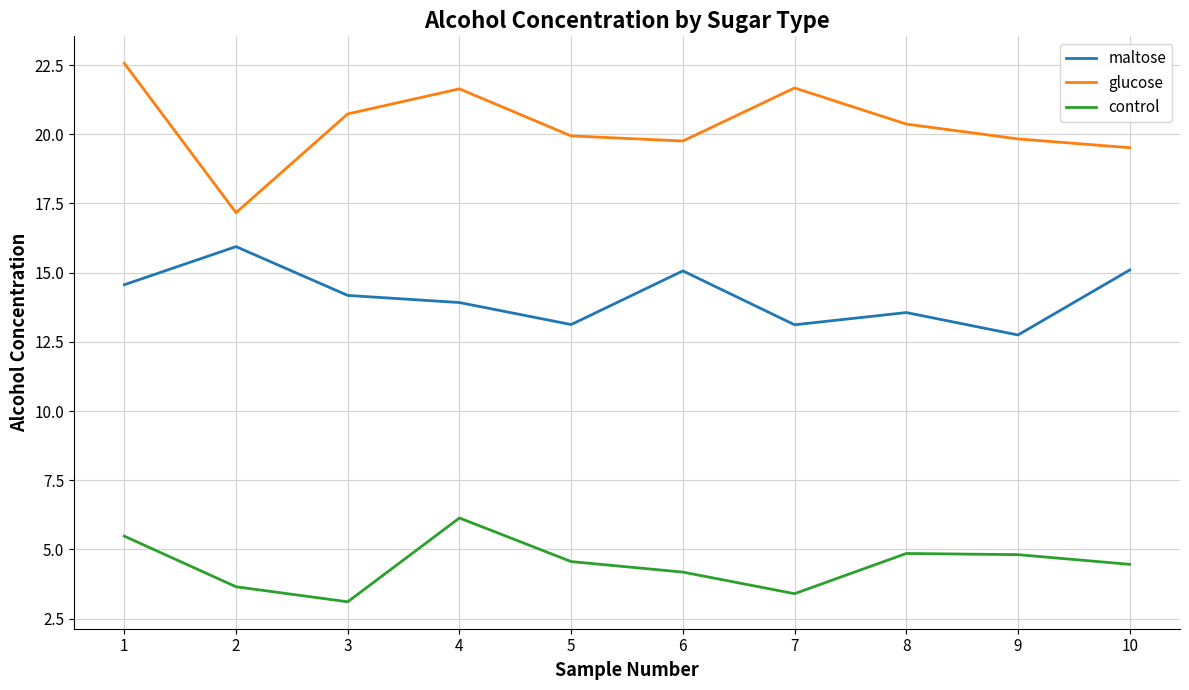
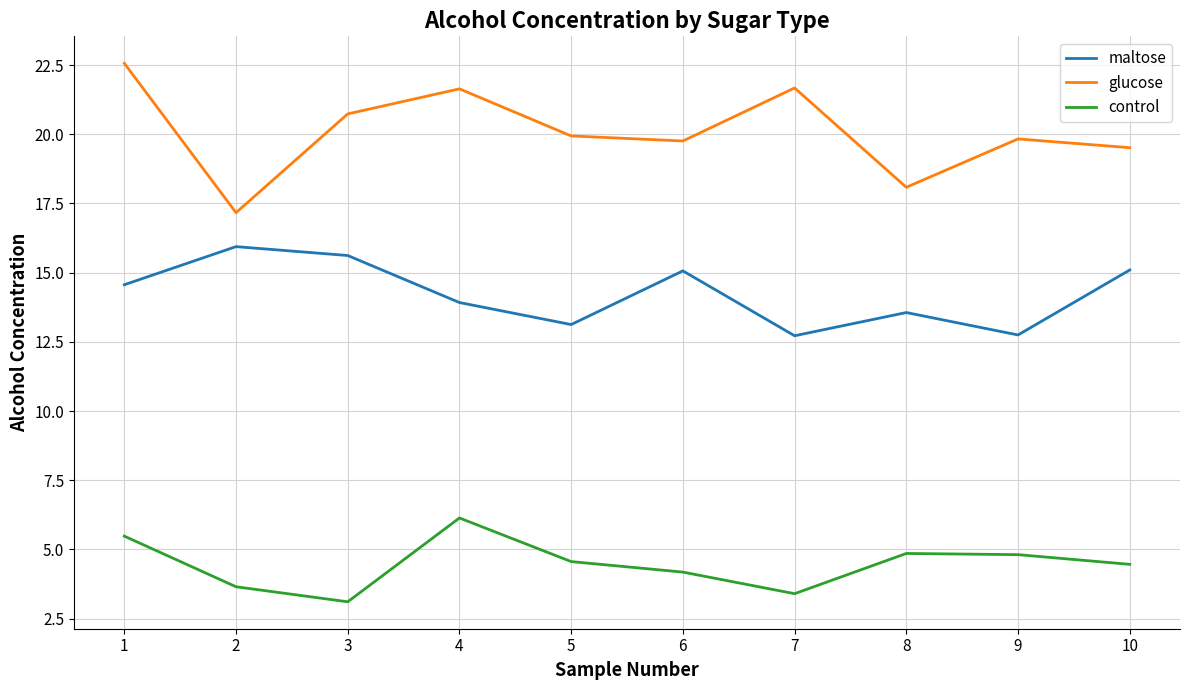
  {
    "maltose": {
      "1": 14.6,
      "2": 15.9,
-     "3": 14.2,
+     "3": 15.6,
      "4": 13.9,
      "5": 13.1,
      "6": 15.1,
-     "7": 13.1,
+     "7": 12.7,
      "8": 13.6,
      "9": 12.8,
      "10": 15.1
    },
    "glucose": {
      "1": 22.6,
      "2": 17.2,
      "3": 20.7,
      "4": 21.6,
      "5": 19.9,
      "6": 19.8,
      "7": 21.7,
-     "8": 20.4,
+     "8": 18.1,
      "9": 19.8,
      "10": 19.5
    },
    "control": {
      "1": 5.5,
      "2": 3.7,
      "3": 3.1,
      "4": 6.1,
      "5": 4.6,
      "6": 4.2,
      "7": 3.4,
      "8": 4.9,
      "9": 4.8,
      "10": 4.5
    }
  }
